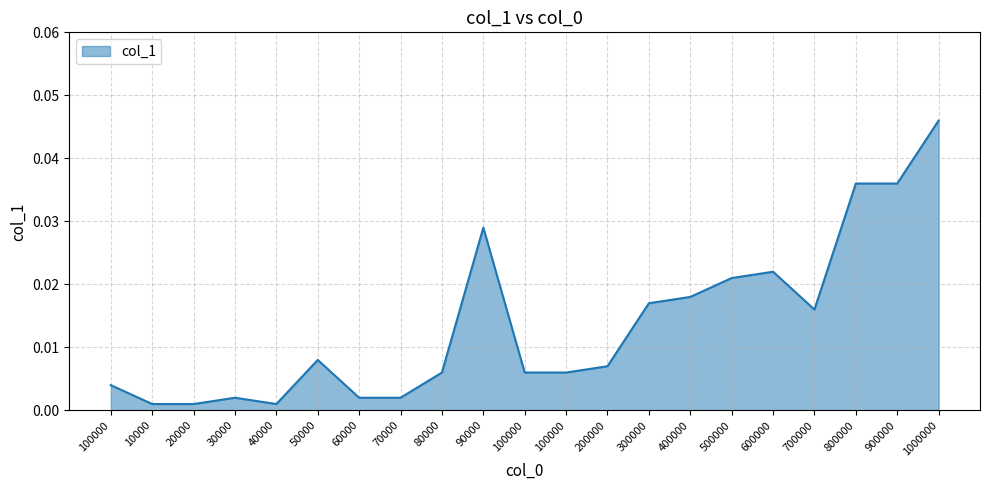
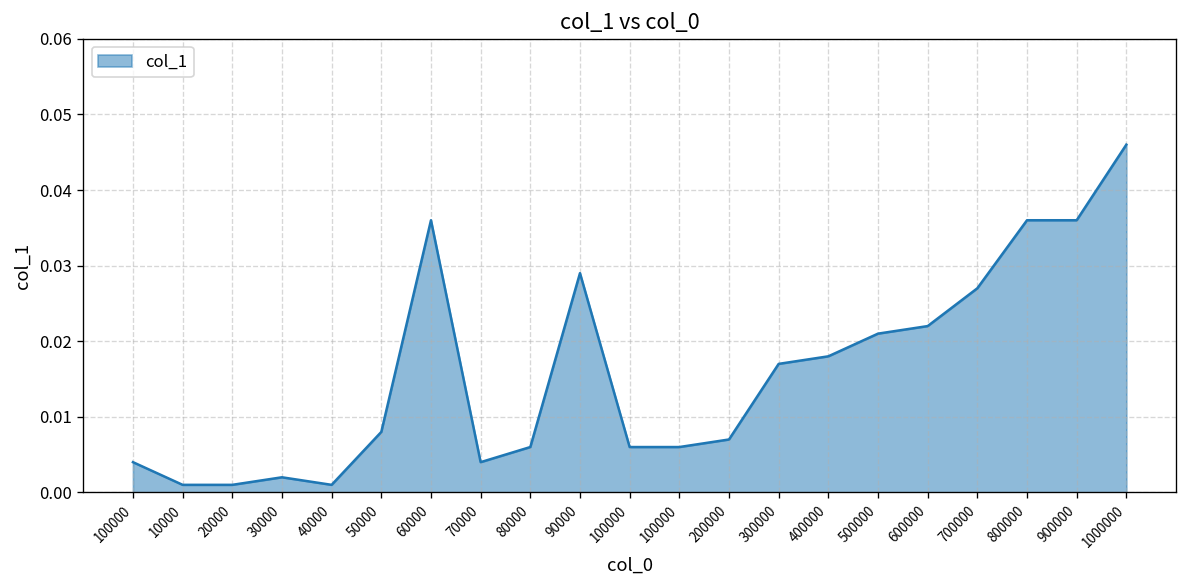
  {
    "10000": 0.001,
    "20000": 0.001,
    "30000": 0.002,
    "40000": 0.001,
    "50000": 0.008,
-   "60000": 0.002,
-   "70000": 0.002,
+   "60000": 0.036,
+   "70000": 0.004,
    "80000": 0.006,
    "90000": 0.029,
    "200000": 0.007,
    "300000": 0.017,
    "400000": 0.018,
    "500000": 0.021,
    "600000": 0.022,
-   "700000": 0.016,
+   "700000": 0.027,
    "800000": 0.036,
    "900000": 0.036,
    "1000000": 0.046
  }
